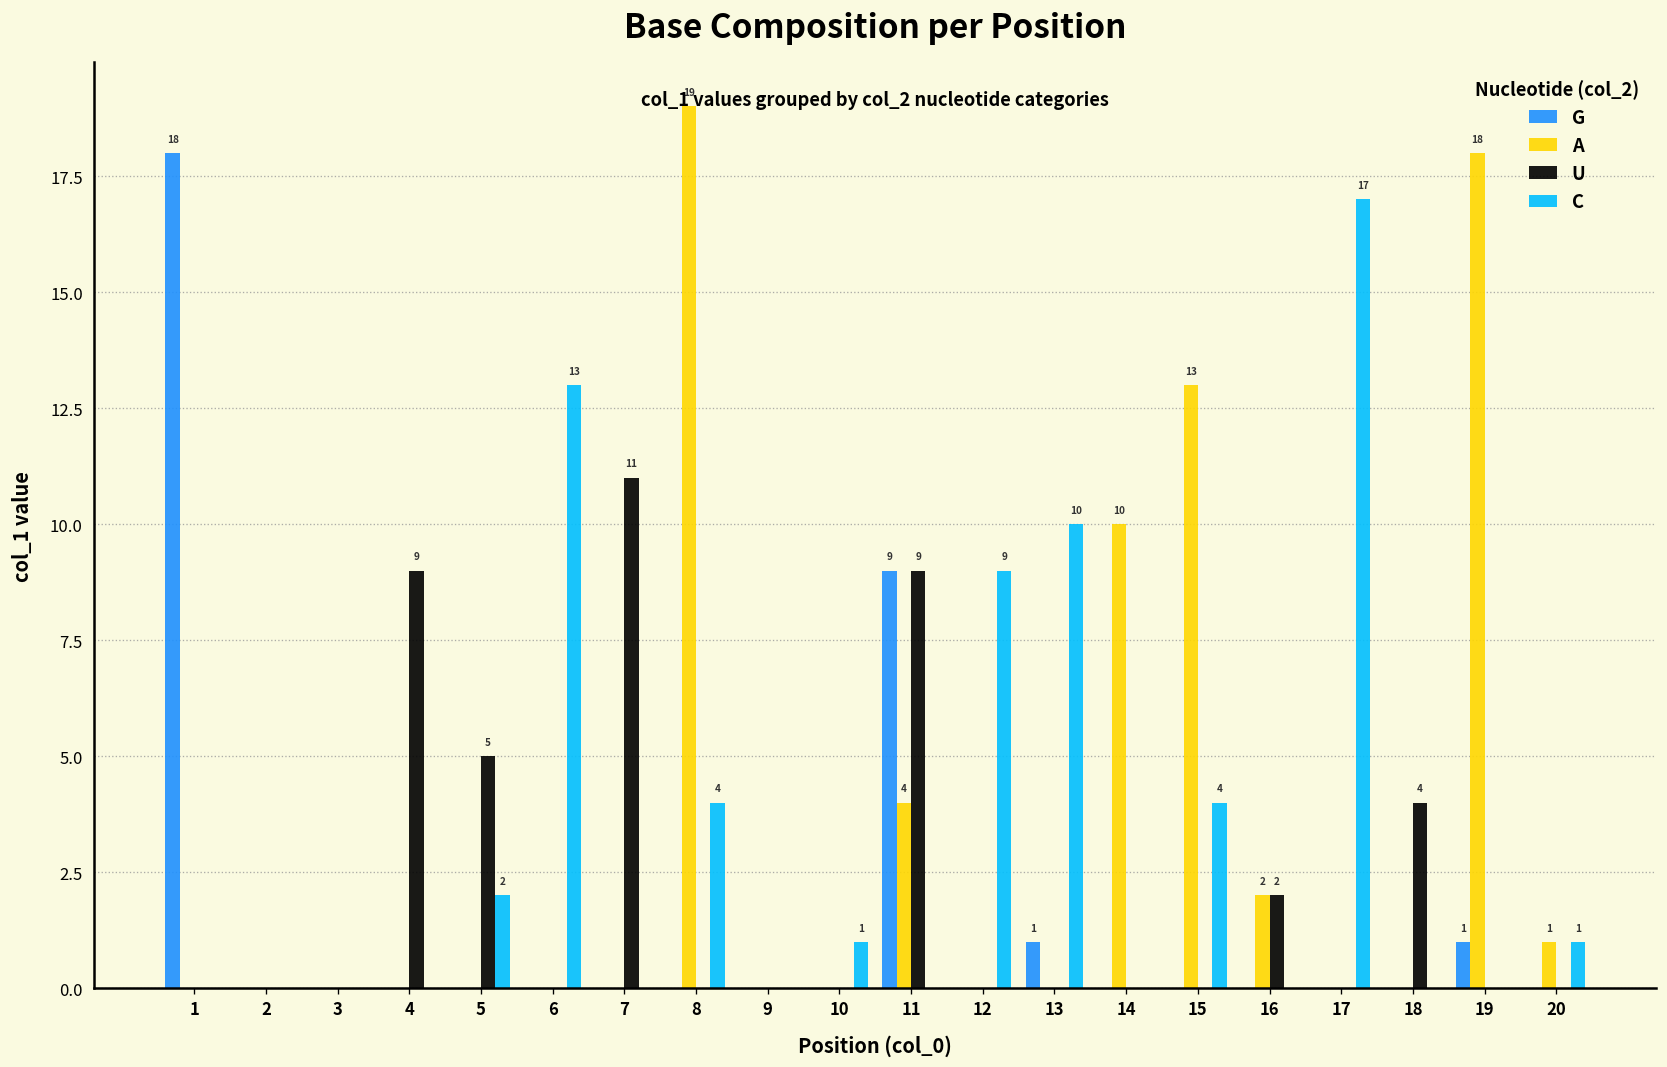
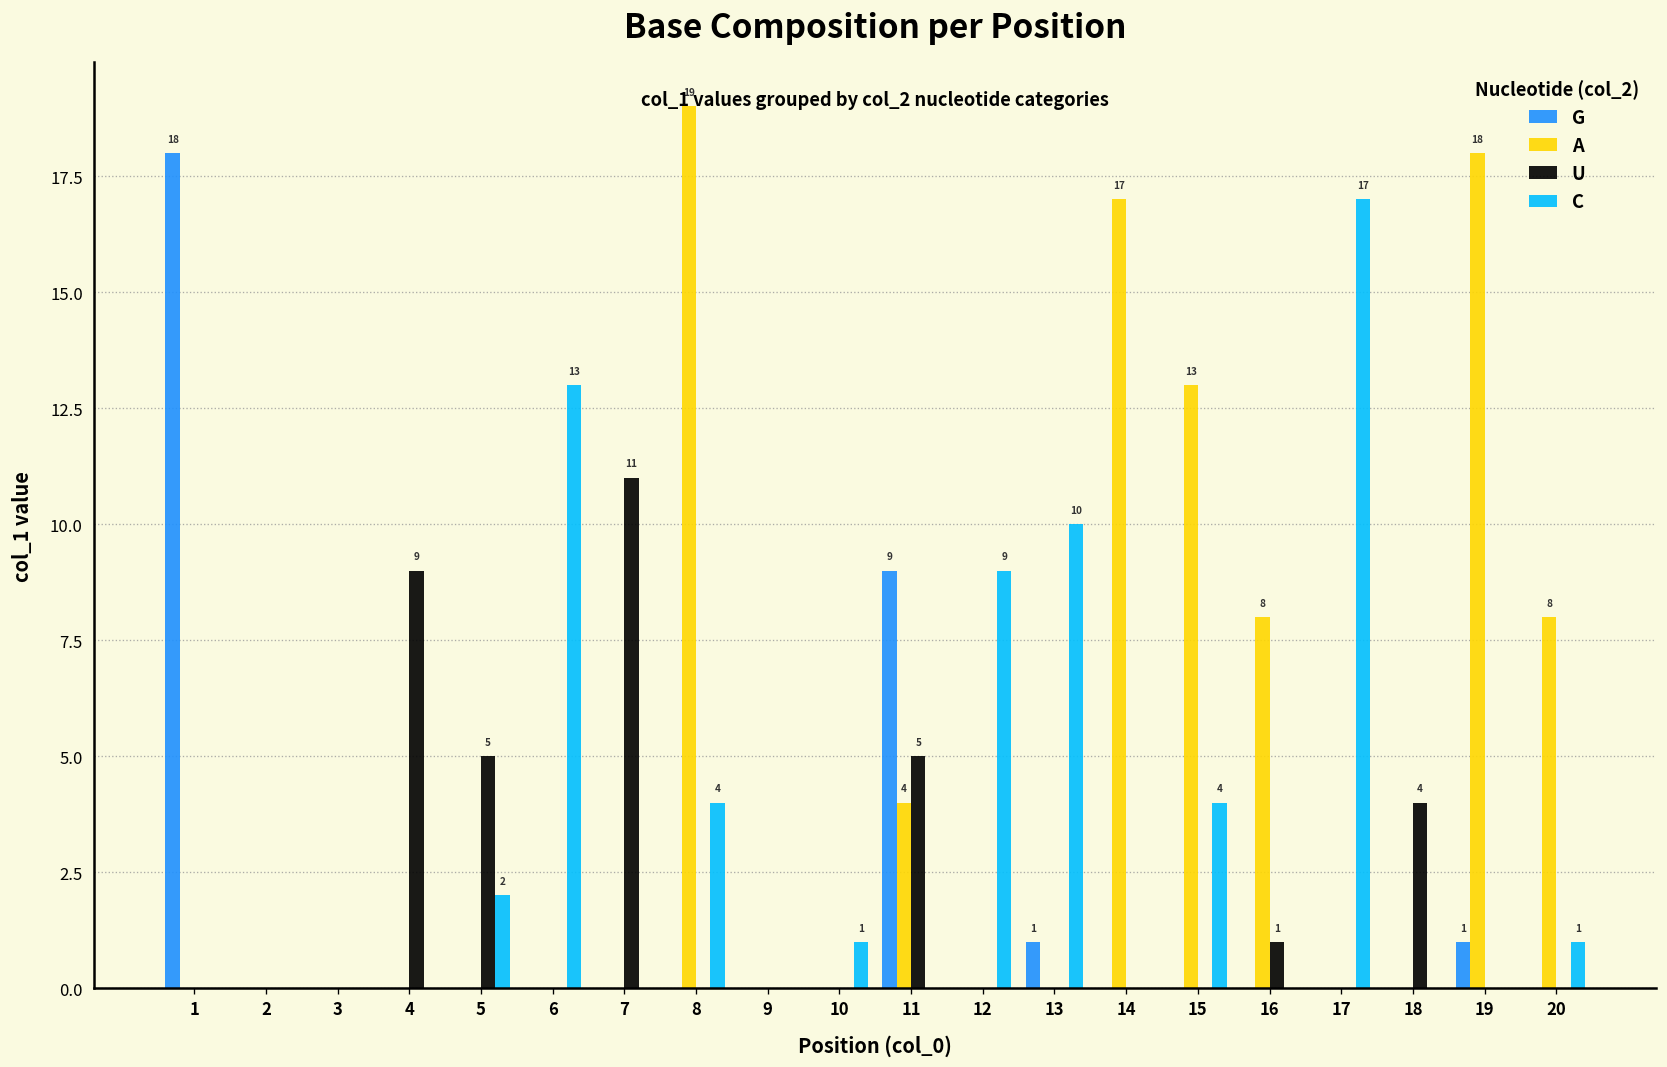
  {
    "A": {
      "11": 4,
-     "14": 10,
+     "14": 17,
      "15": 13,
-     "16": 2,
+     "16": 8,
      "19": 18,
-     "20": 1
+     "20": 8
    },
    "U": {
      "4": 9,
      "5": 5,
      "7": 11,
-     "11": 9,
-     "16": 2,
+     "11": 5,
+     "16": 1,
      "18": 4
    }
  }
